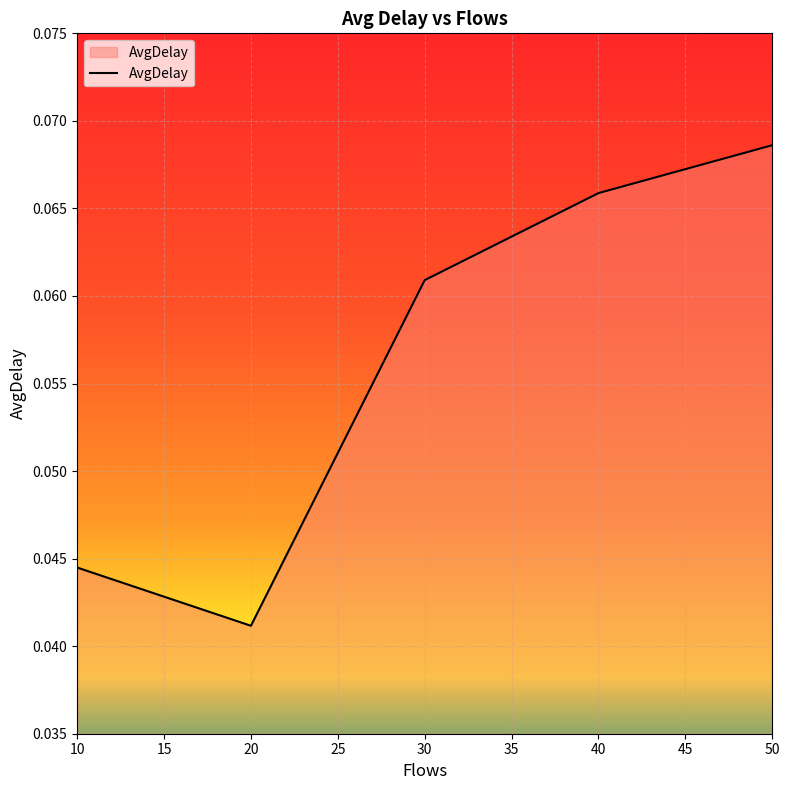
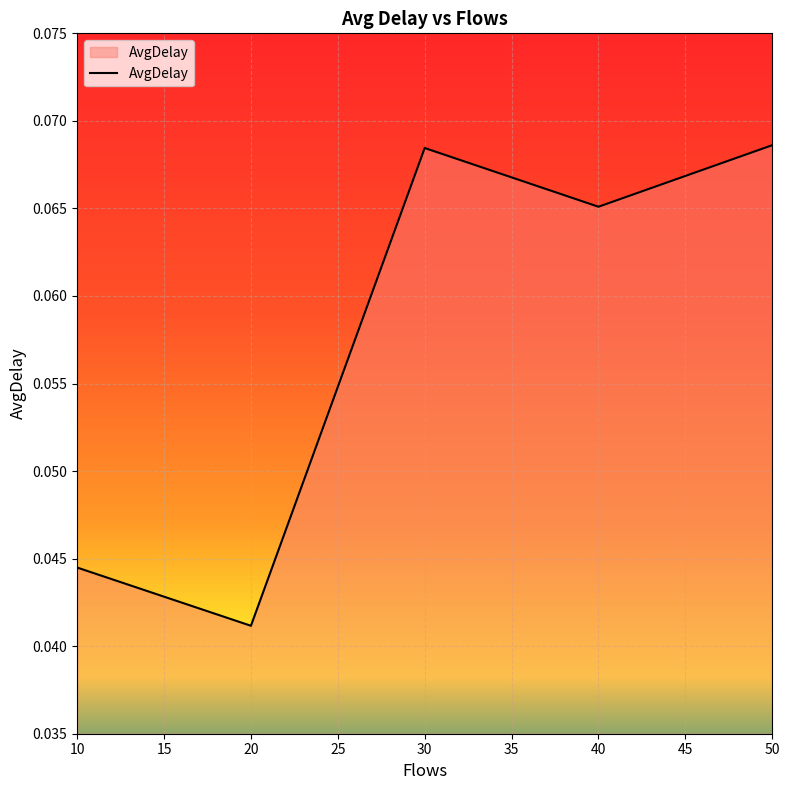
  {
    "10": 0.0445,
    "20": 0.0412,
-   "30": 0.0609,
-   "40": 0.0659,
+   "30": 0.0685,
+   "40": 0.0651,
    "50": 0.0686
  }
